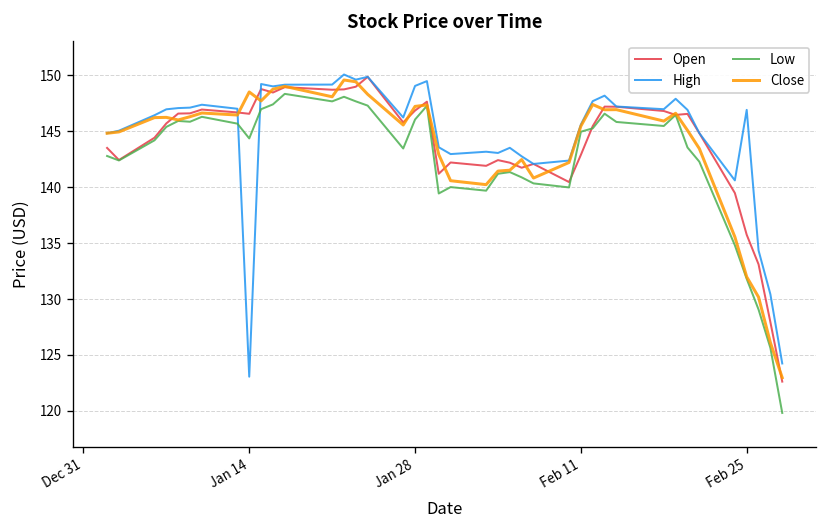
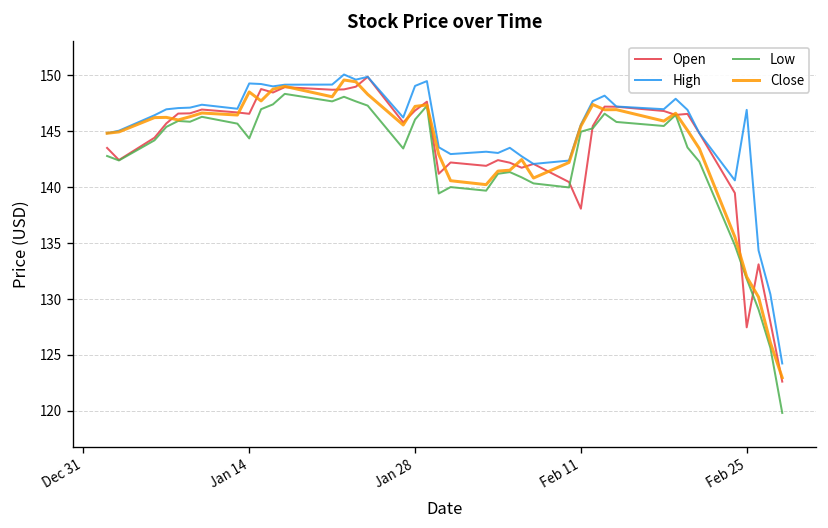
  {
    "Open": {
      "Jan 14": 147,
      "Jan 28": 147,
-     "Feb 11": 143,
-     "Feb 25": 136
+     "Feb 11": 138,
+     "Feb 25": 127
    },
    "High": {
-     "Jan 14": 123,
+     "Jan 14": 149,
      "Jan 28": 149,
      "Feb 25": 147
    },
    "Low": {
      "Jan 14": 144,
      "Jan 28": 146,
      "Feb 11": 145
    },
    "Close": {
      "Jan 14": 149,
      "Jan 28": 147
    }
  }
